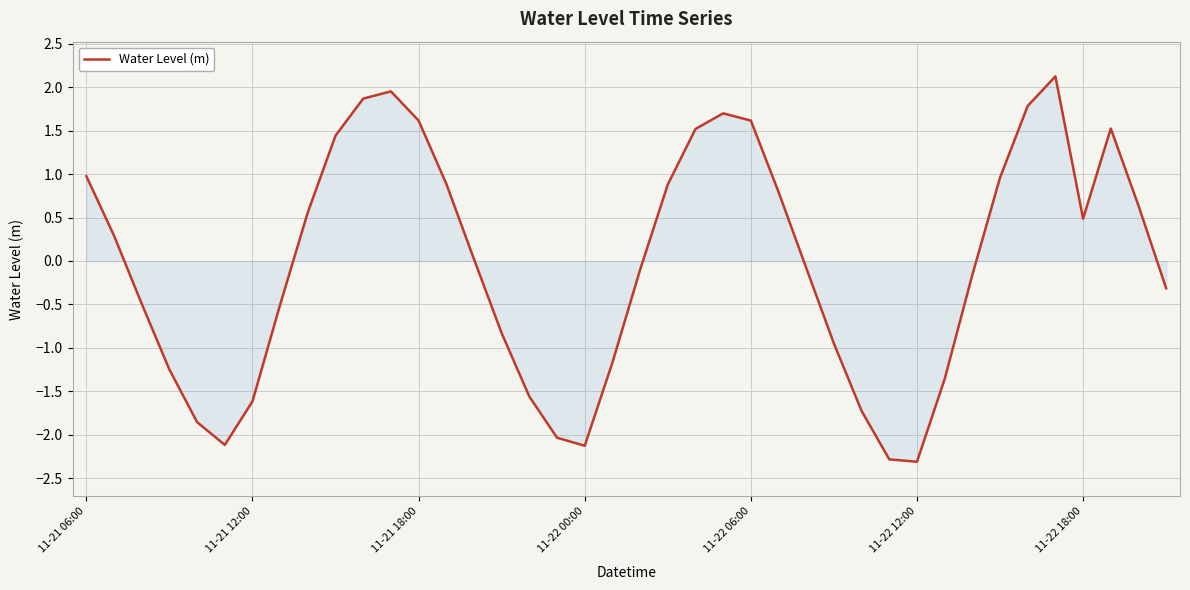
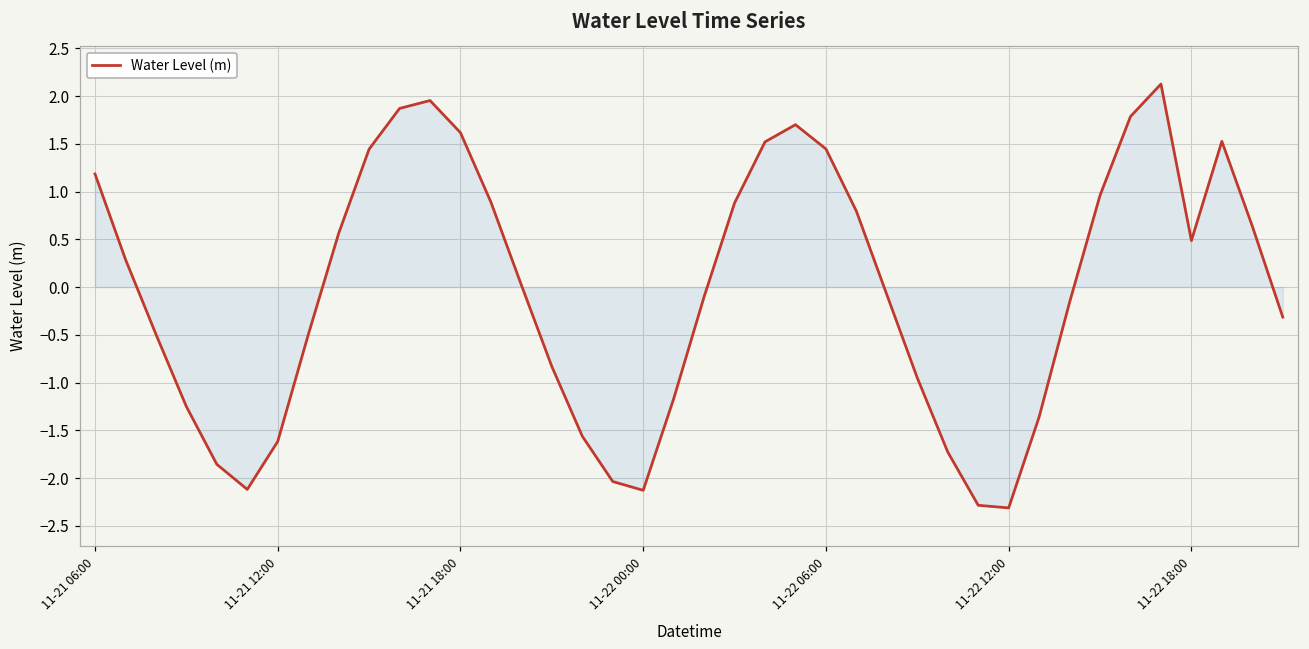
  {
    "Water Level (m)": {
-     "11-21 06:00": 1.0,
+     "11-21 06:00": 1.2,
      "11-21 12:00": -1.6,
      "11-22 00:00": -2.1,
-     "11-22 06:00": 1.6,
+     "11-22 06:00": 1.4,
      "11-22 12:00": -2.3
    }
  }
